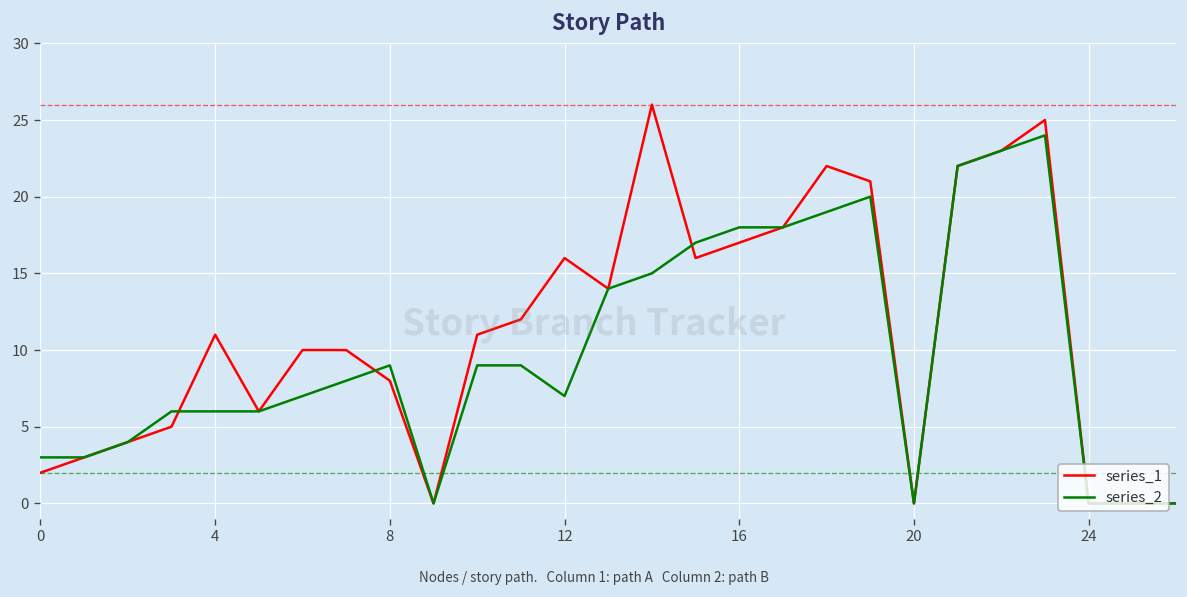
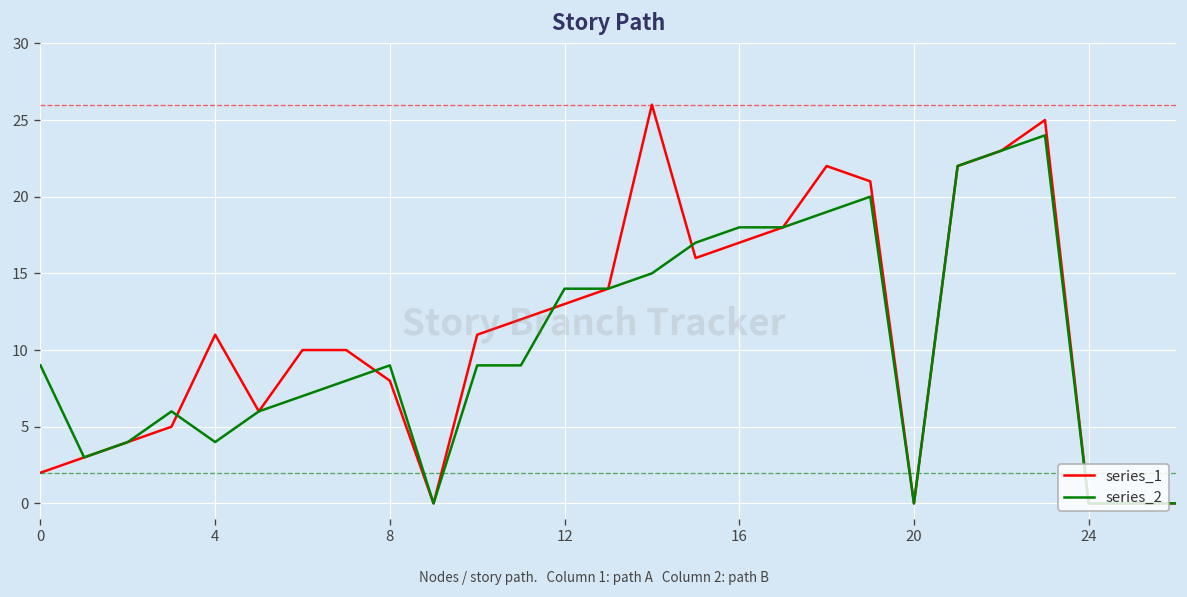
  {
    "series_1": {
      "0": 2,
      "4": 11,
      "8": 8,
-     "12": 16,
+     "12": 13,
      "16": 17
    },
    "series_2": {
-     "0": 3,
-     "4": 6,
+     "0": 9,
+     "4": 4,
      "8": 9,
-     "12": 7,
+     "12": 14,
      "16": 18
    }
  }
